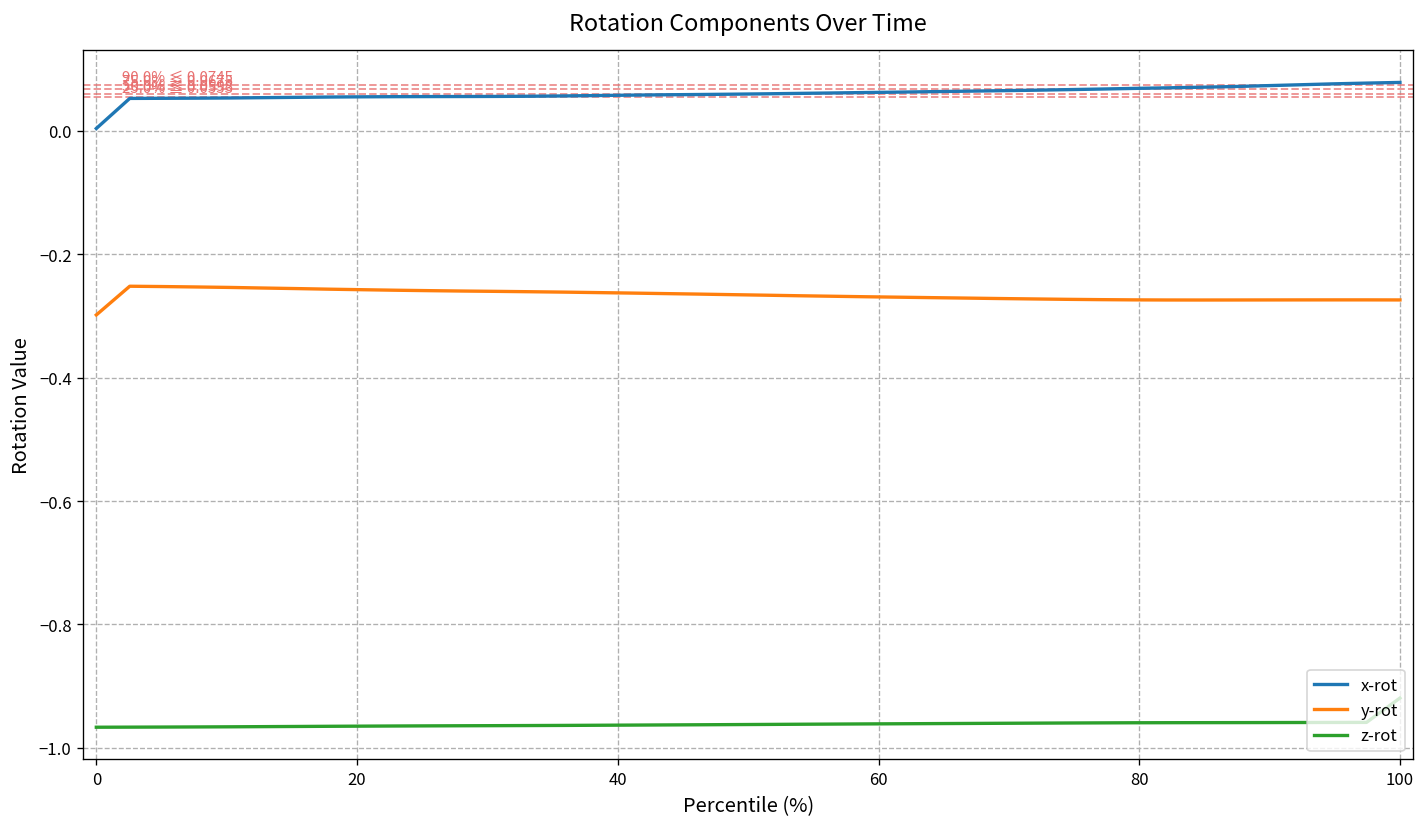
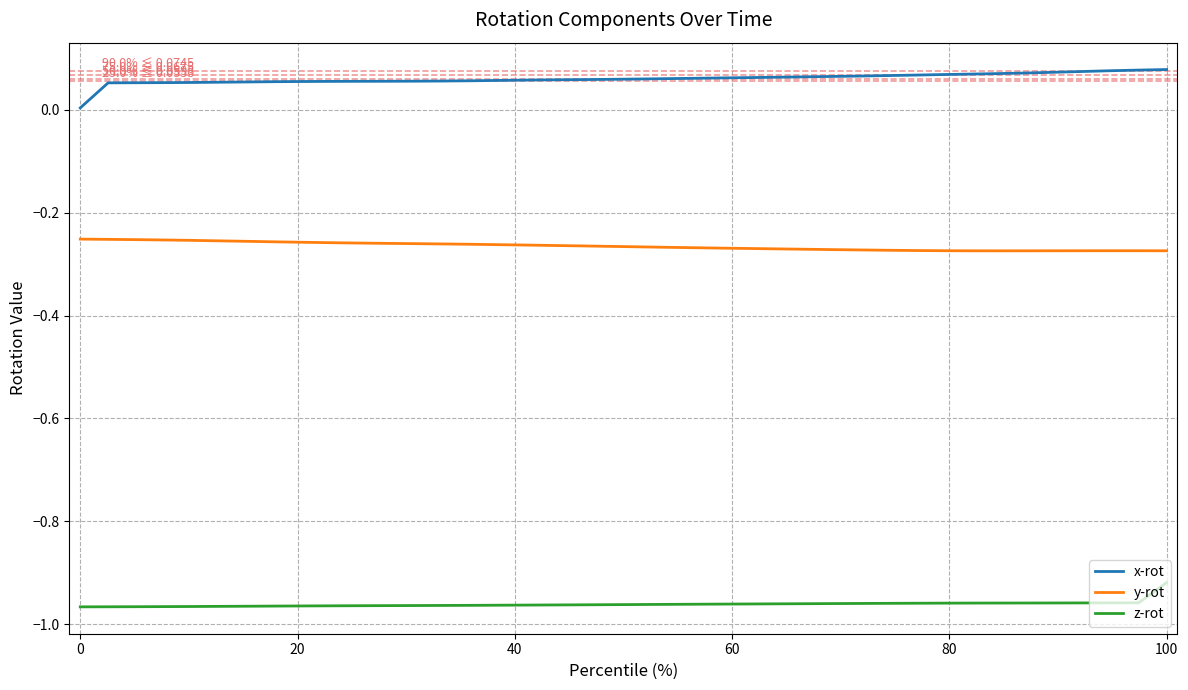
  {
    "x-rot": {
      "0": 0.00,
      "100": 0.08
    },
    "y-rot": {
-     "0": -0.30,
+     "0": -0.25,
      "100": -0.27
    },
    "z-rot": {
      "0": -0.97
    }
  }
